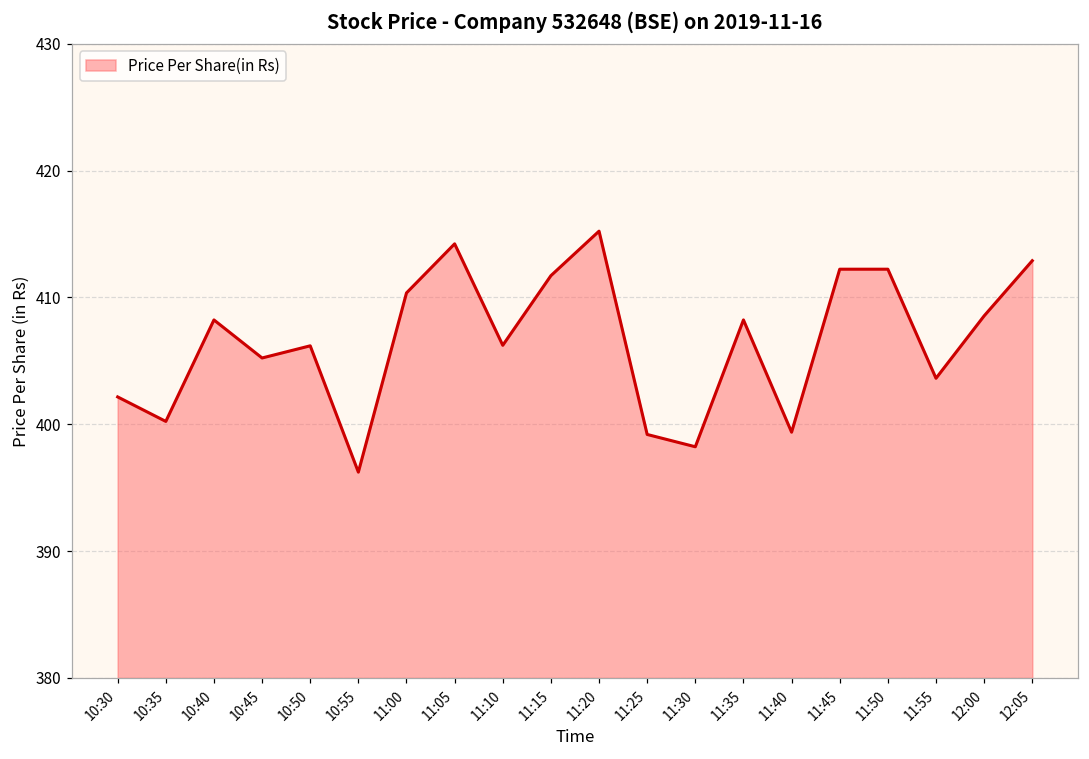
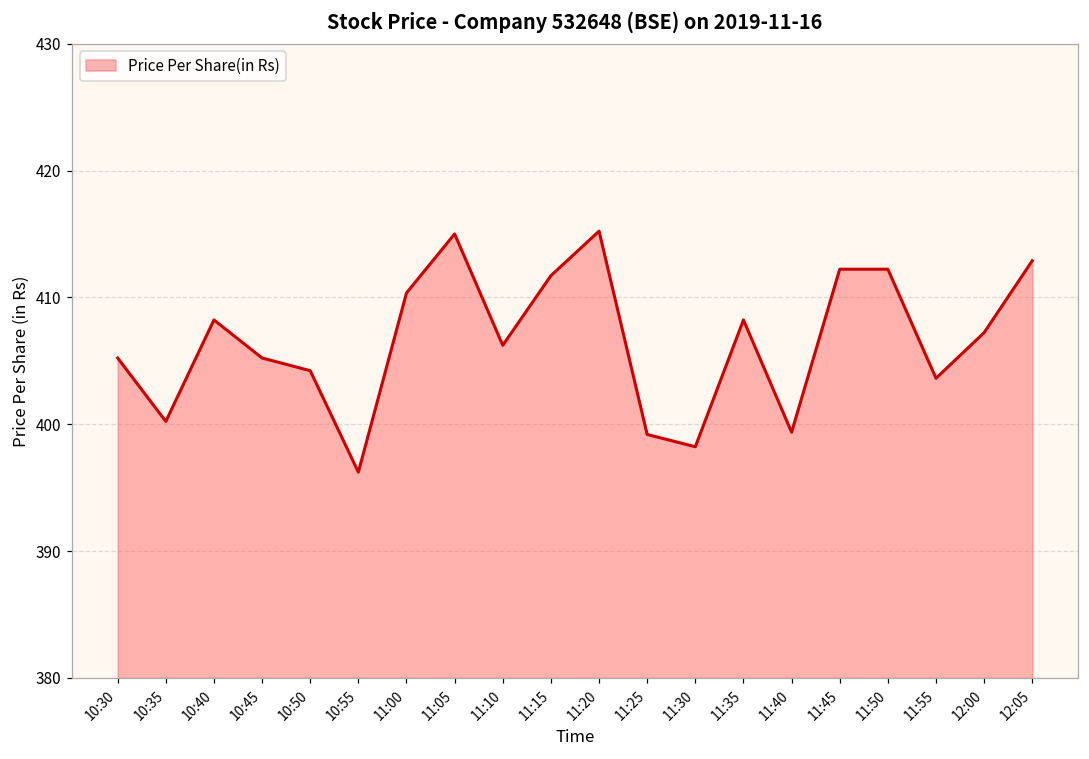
  {
-   "10:30": 402.2,
+   "10:30": 405.2,
    "10:35": 400.2,
    "10:40": 408.2,
    "10:45": 405.2,
-   "10:50": 406.2,
+   "10:50": 404.2,
    "10:55": 396.2,
    "11:00": 410.4,
-   "11:05": 414.2,
+   "11:05": 415.0,
    "11:10": 406.2,
    "11:15": 411.7,
    "11:20": 415.2,
    "11:25": 399.2,
    "11:30": 398.2,
    "11:35": 408.2,
    "11:40": 399.4,
    "11:45": 412.2,
    "11:50": 412.2,
    "11:55": 403.6,
-   "12:00": 408.6,
+   "12:00": 407.2,
    "12:05": 412.9
  }
